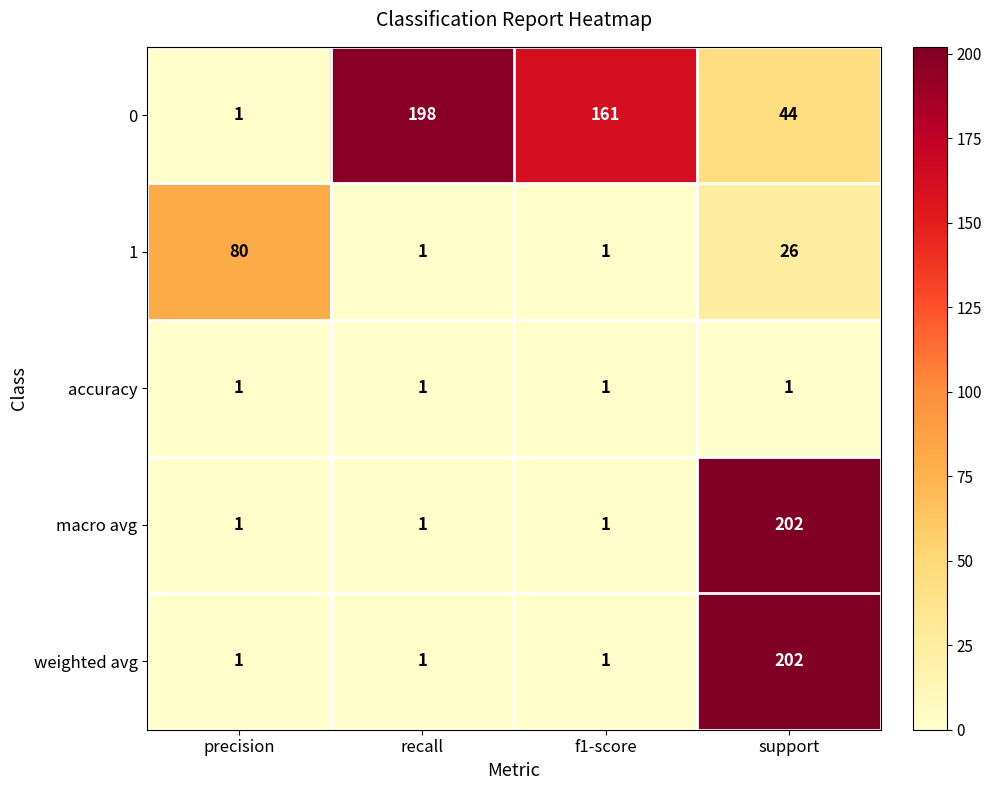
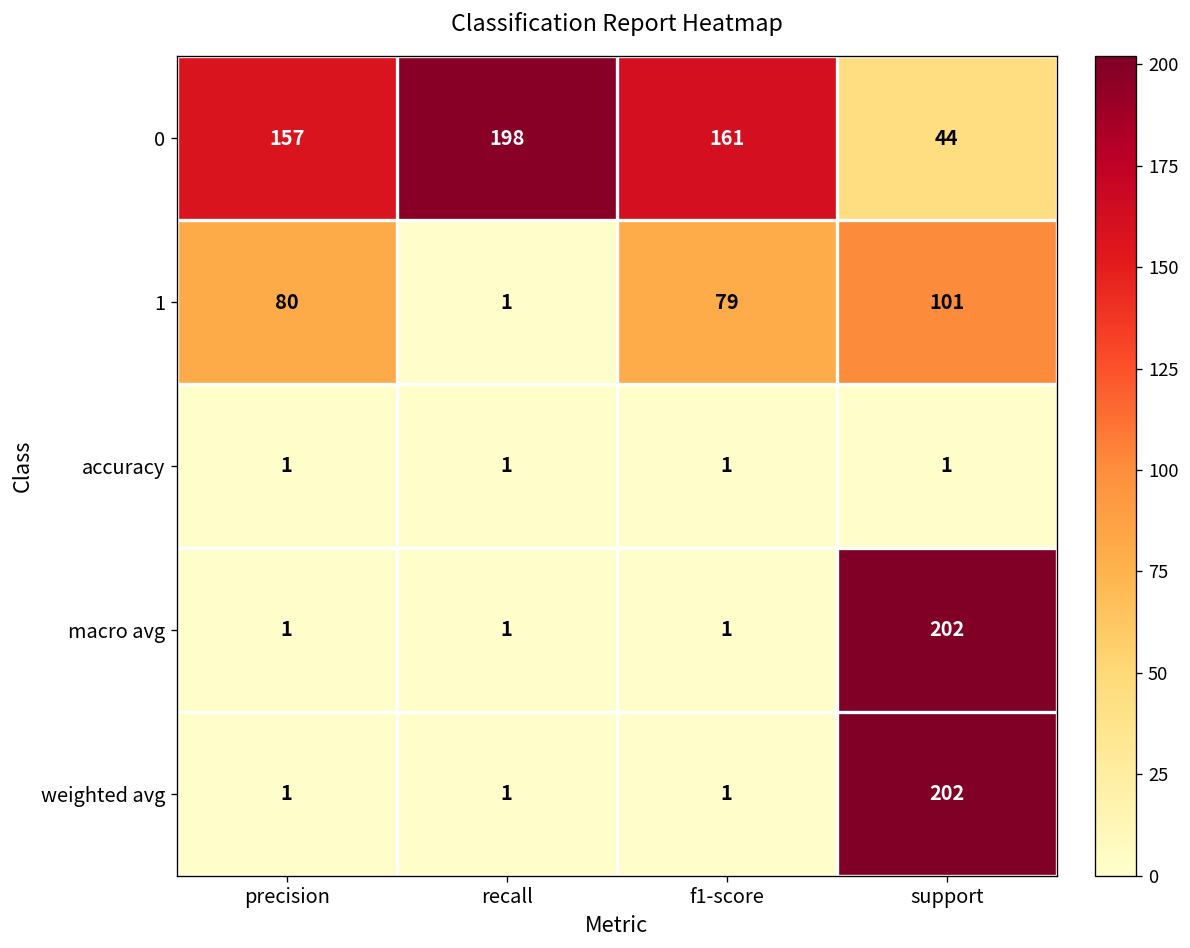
  {
    "0": {
-     "precision": 1,
+     "precision": 157,
      "recall": 198,
      "f1-score": 161,
      "support": 44
    },
    "1": {
      "precision": 80,
      "recall": 1,
-     "f1-score": 1,
-     "support": 26
+     "f1-score": 79,
+     "support": 101
    },
    "accuracy": {
      "precision": 1,
      "recall": 1,
      "f1-score": 1,
      "support": 1
    },
    "macro avg": {
      "precision": 1,
      "recall": 1,
      "f1-score": 1,
      "support": 202
    },
    "weighted avg": {
      "precision": 1,
      "recall": 1,
      "f1-score": 1,
      "support": 202
    }
  }
